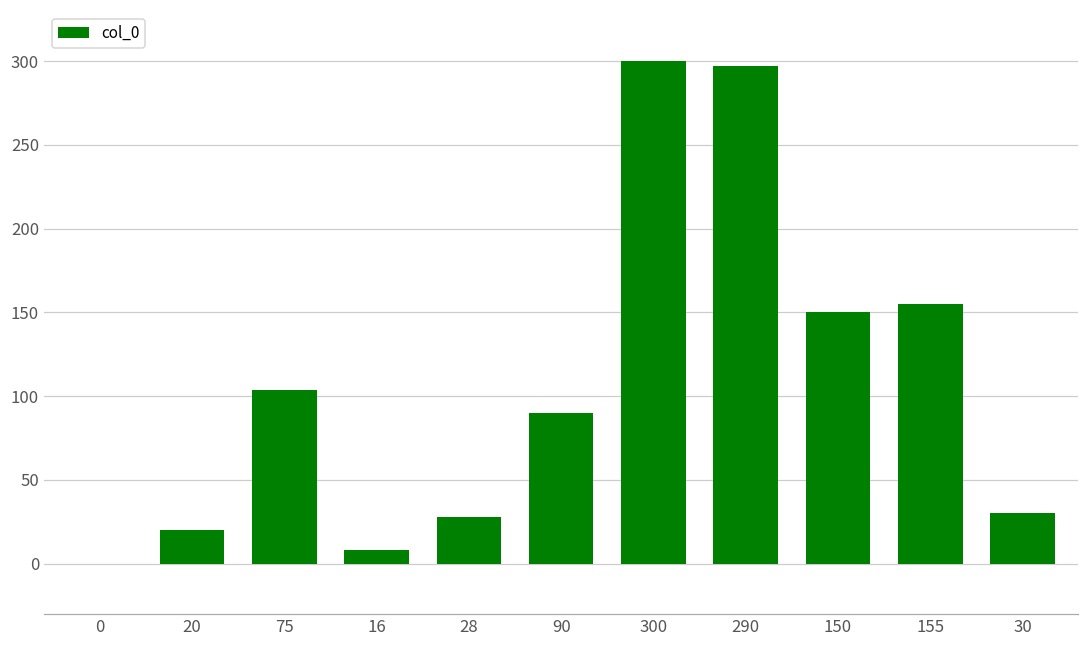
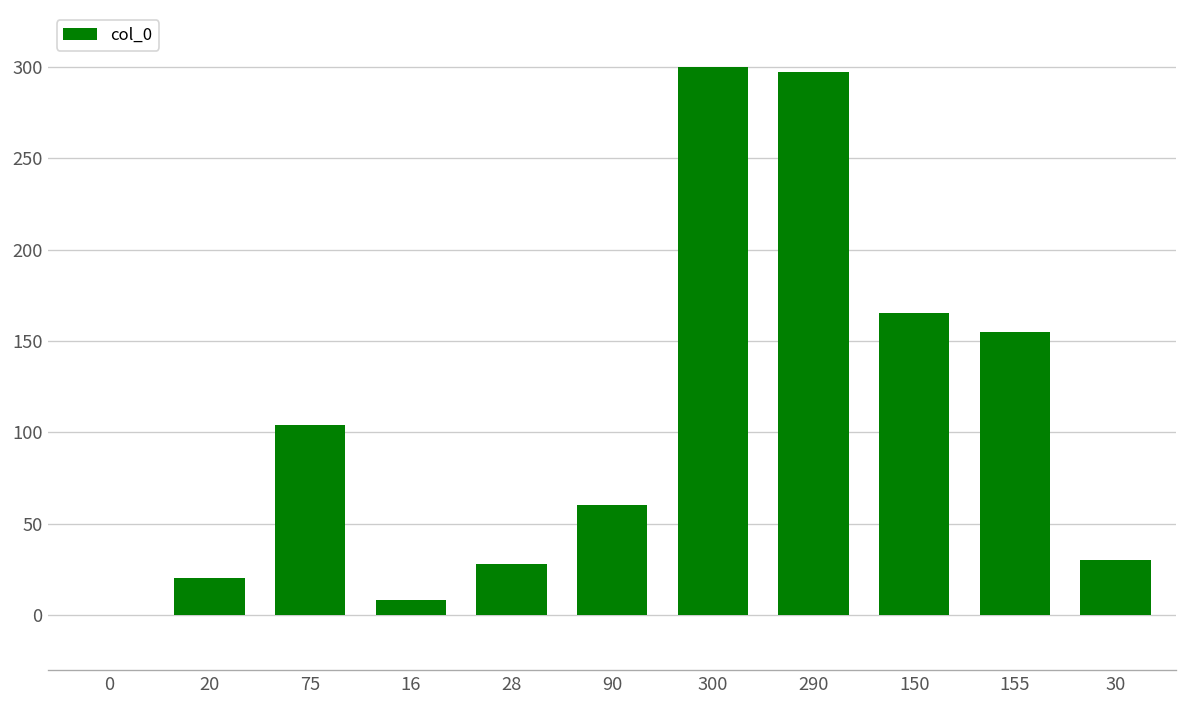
  {
    "0": 0,
    "20": 20,
    "75": 104,
    "16": 8,
    "28": 28,
-   "90": 90,
+   "90": 60,
    "300": 300,
    "290": 297,
-   "150": 150,
+   "150": 165,
    "155": 155,
    "30": 30
  }
